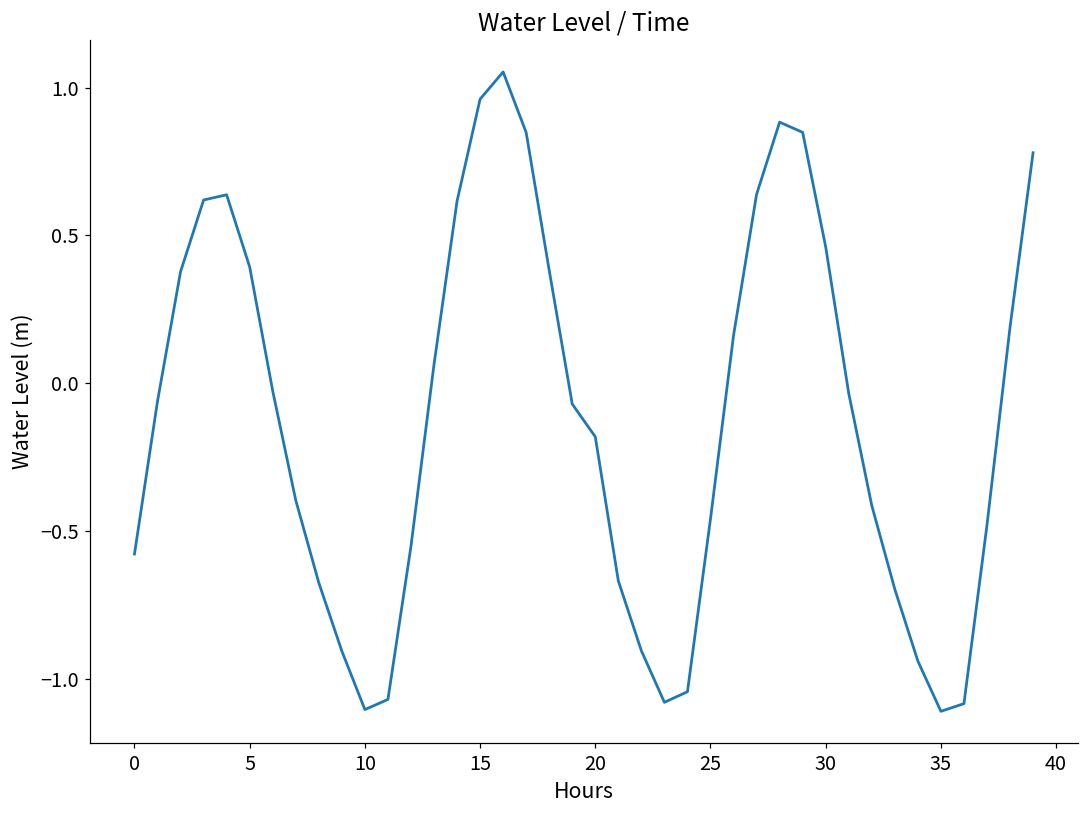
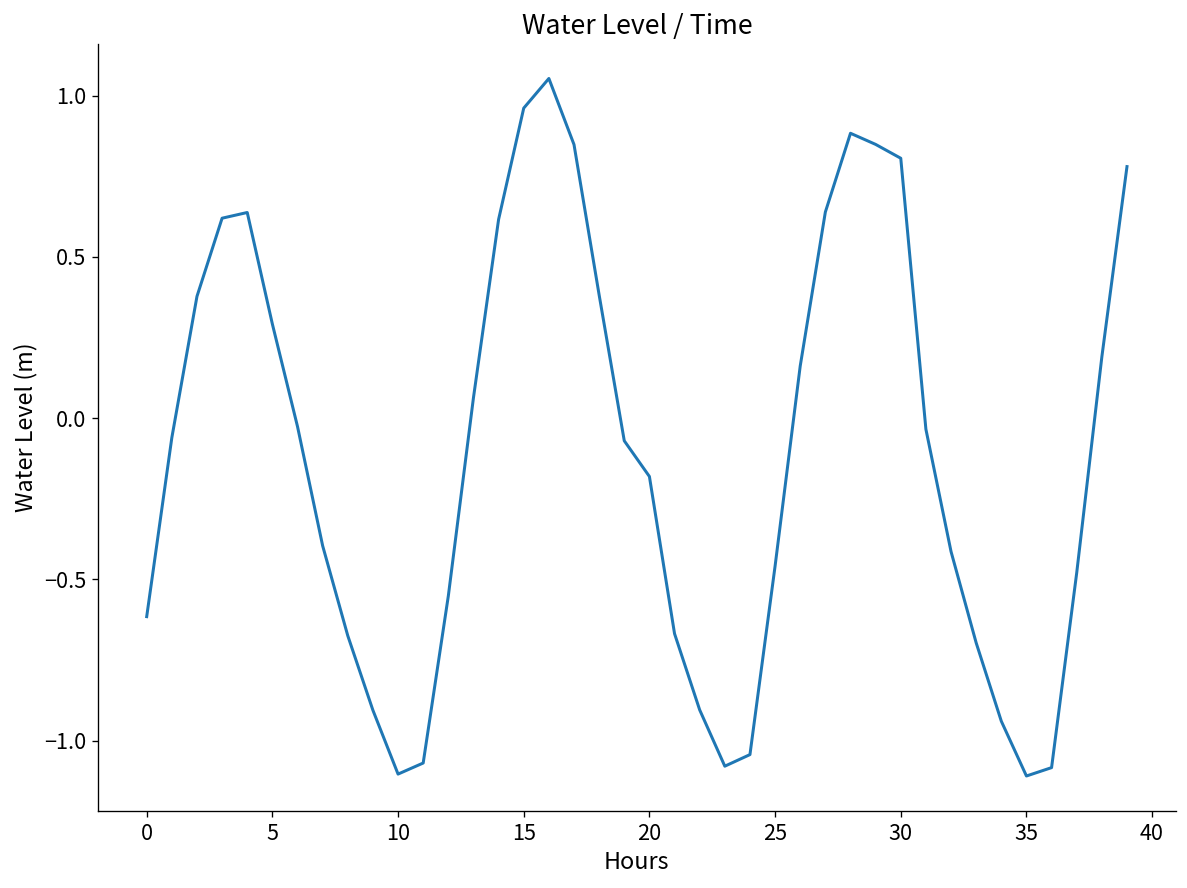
  {
-   "0": -0.58,
-   "5": 0.39,
+   "0": -0.62,
+   "5": 0.29,
    "10": -1.10,
    "15": 0.96,
    "20": -0.18,
    "25": -0.46,
-   "30": 0.46,
+   "30": 0.81,
    "35": -1.11
  }
